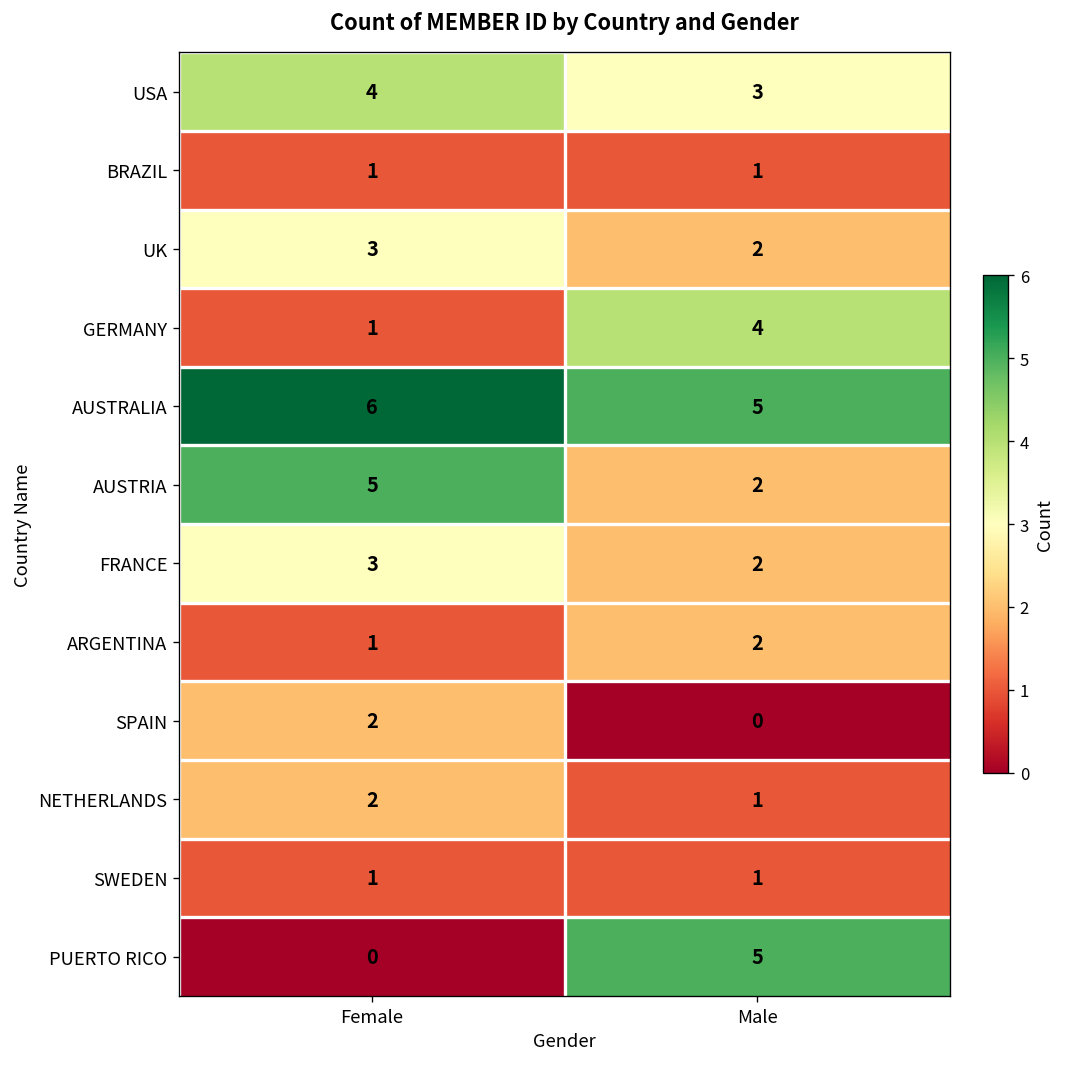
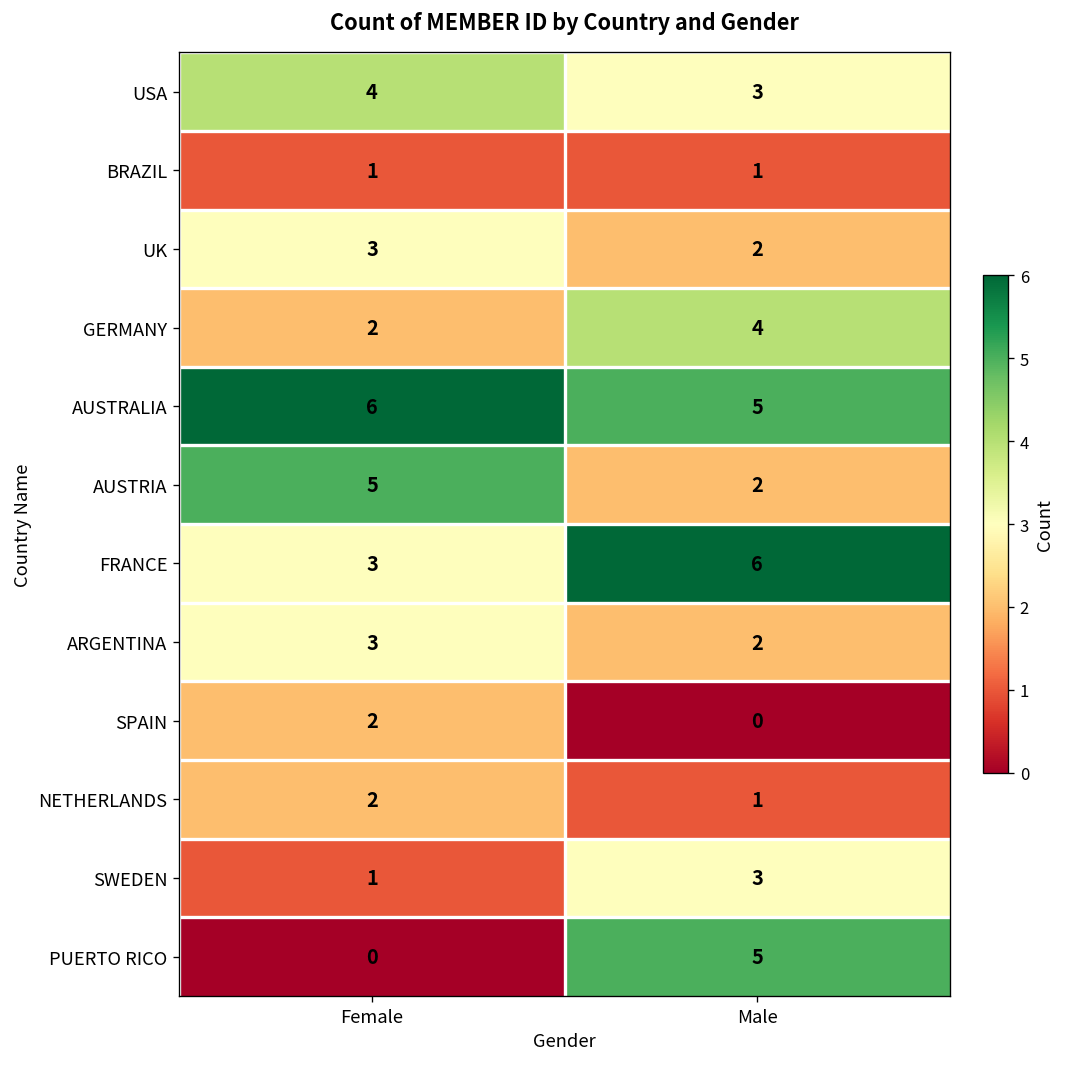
  {
    "USA": {
      "Female": 4,
      "Male": 3
    },
    "BRAZIL": {
      "Female": 1,
      "Male": 1
    },
    "UK": {
      "Female": 3,
      "Male": 2
    },
    "GERMANY": {
-     "Female": 1,
+     "Female": 2,
      "Male": 4
    },
    "AUSTRALIA": {
      "Female": 6,
      "Male": 5
    },
    "AUSTRIA": {
      "Female": 5,
      "Male": 2
    },
    "FRANCE": {
      "Female": 3,
-     "Male": 2
+     "Male": 6
    },
    "ARGENTINA": {
-     "Female": 1,
+     "Female": 3,
      "Male": 2
    },
    "SPAIN": {
      "Female": 2,
      "Male": 0
    },
    "NETHERLANDS": {
      "Female": 2,
      "Male": 1
    },
    "SWEDEN": {
      "Female": 1,
-     "Male": 1
+     "Male": 3
    },
    "PUERTO RICO": {
      "Female": 0,
      "Male": 5
    }
  }
